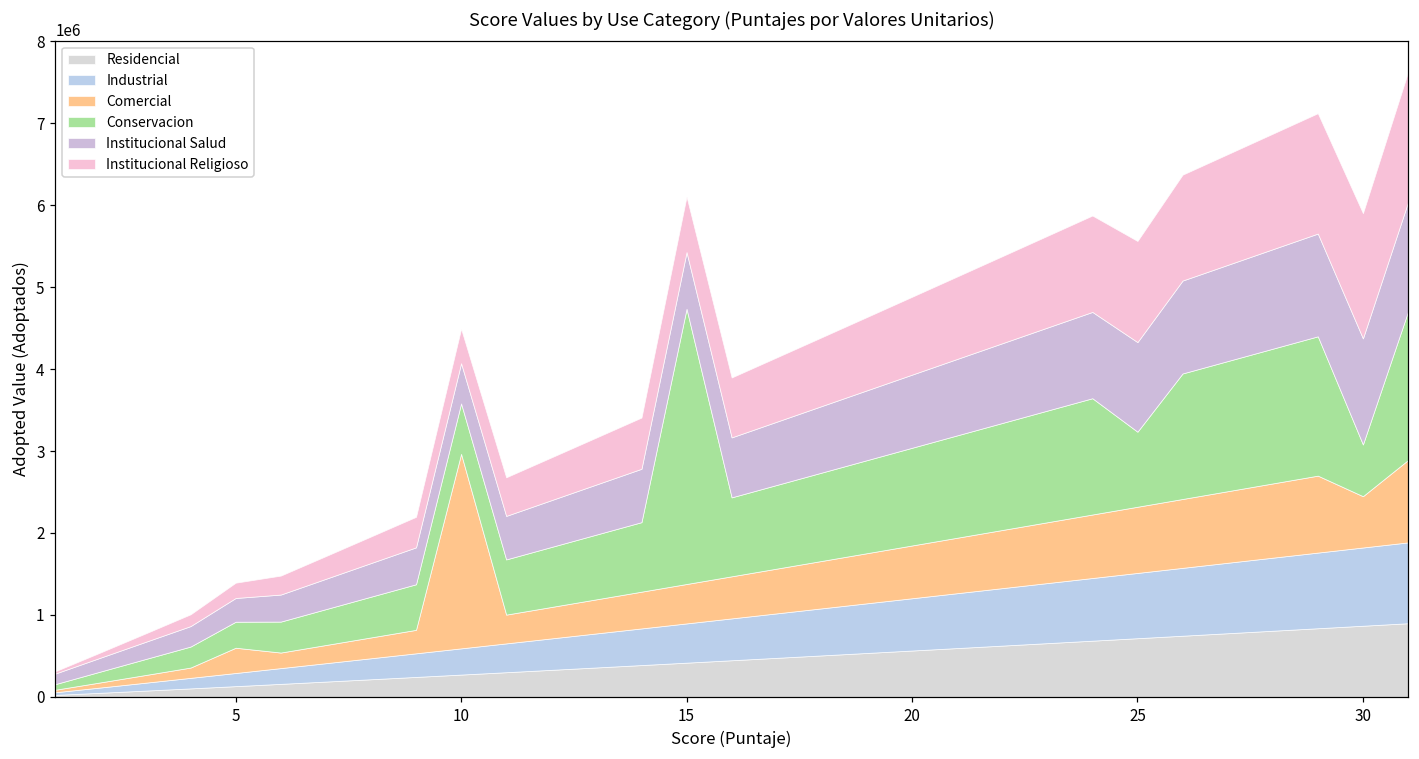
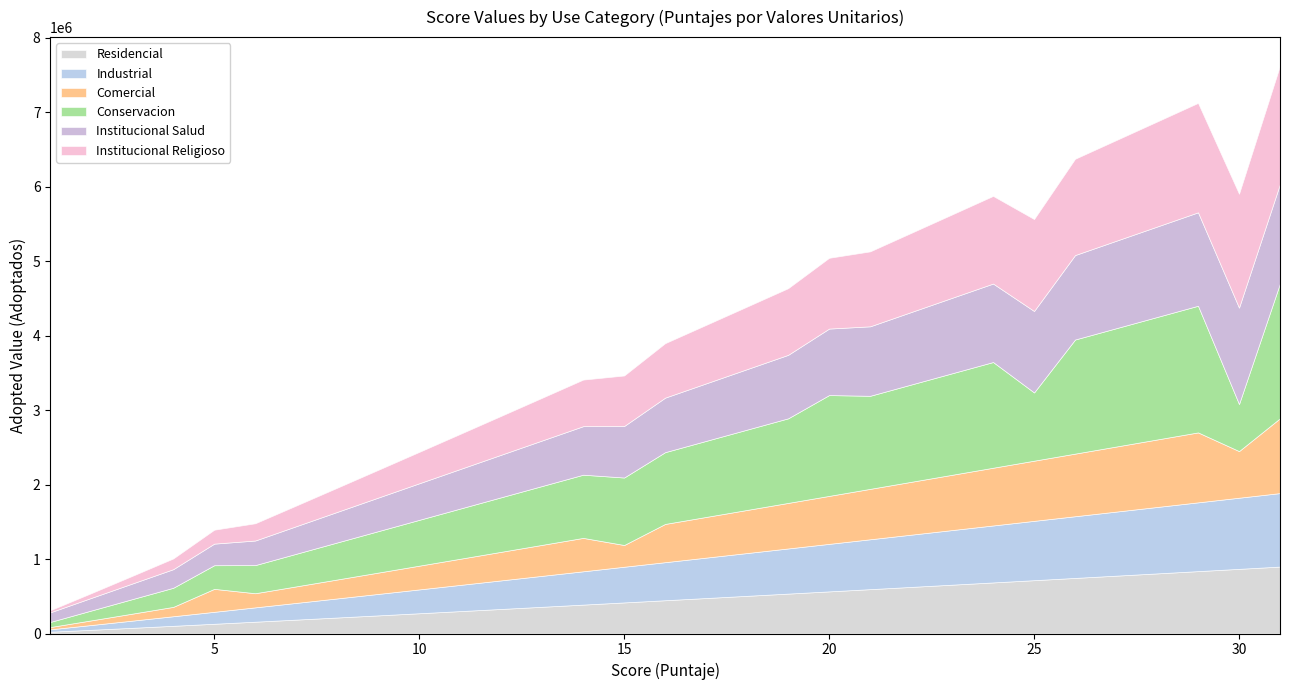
  {
    "Comercial": {
      "5": 300000,
-     "10": 2400000,
-     "15": 500000,
+     "10": 300000,
+     "15": 300000,
      "20": 600000,
      "25": 800000,
      "30": 600000
    },
    "Conservacion": {
      "5": 300000,
      "10": 600000,
-     "15": 3400000,
-     "20": 1200000,
+     "15": 900000,
+     "20": 1400000,
      "25": 900000,
      "30": 600000
    }
  }
